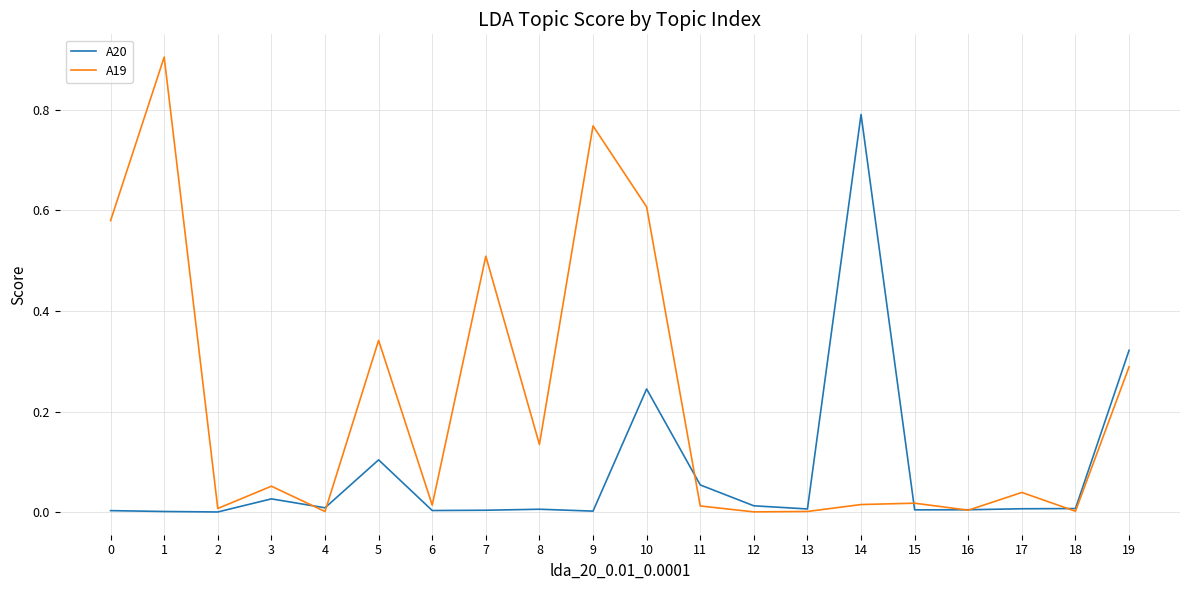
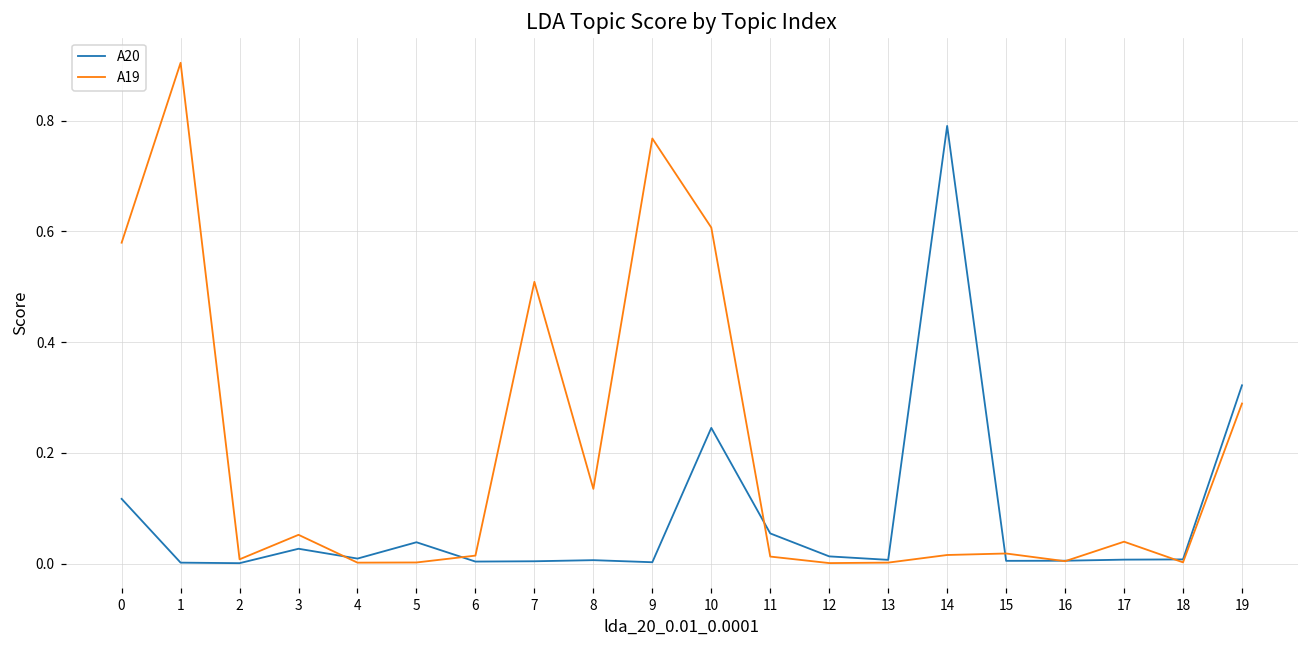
  {
    "A20": {
-     "0": 0.00,
+     "0": 0.12,
      "1": 0.00,
      "2": 0.00,
      "3": 0.03,
      "4": 0.01,
-     "5": 0.10,
+     "5": 0.04,
      "6": 0.00,
      "7": 0.00,
      "8": 0.01,
      "9": 0.00,
      "10": 0.25,
      "11": 0.05,
      "12": 0.01,
      "14": 0.79,
      "15": 0.00,
      "17": 0.01,
      "18": 0.01,
      "19": 0.32
    },
    "A19": {
      "0": 0.58,
      "1": 0.90,
      "2": 0.01,
      "3": 0.05,
      "4": 0.00,
-     "5": 0.34,
+     "5": 0.00,
      "6": 0.01,
      "7": 0.51,
      "8": 0.13,
      "9": 0.77,
      "10": 0.61,
      "11": 0.01,
      "12": 0.00,
      "14": 0.02,
      "15": 0.02,
      "17": 0.04,
      "18": 0.00,
      "19": 0.29
    }
  }
